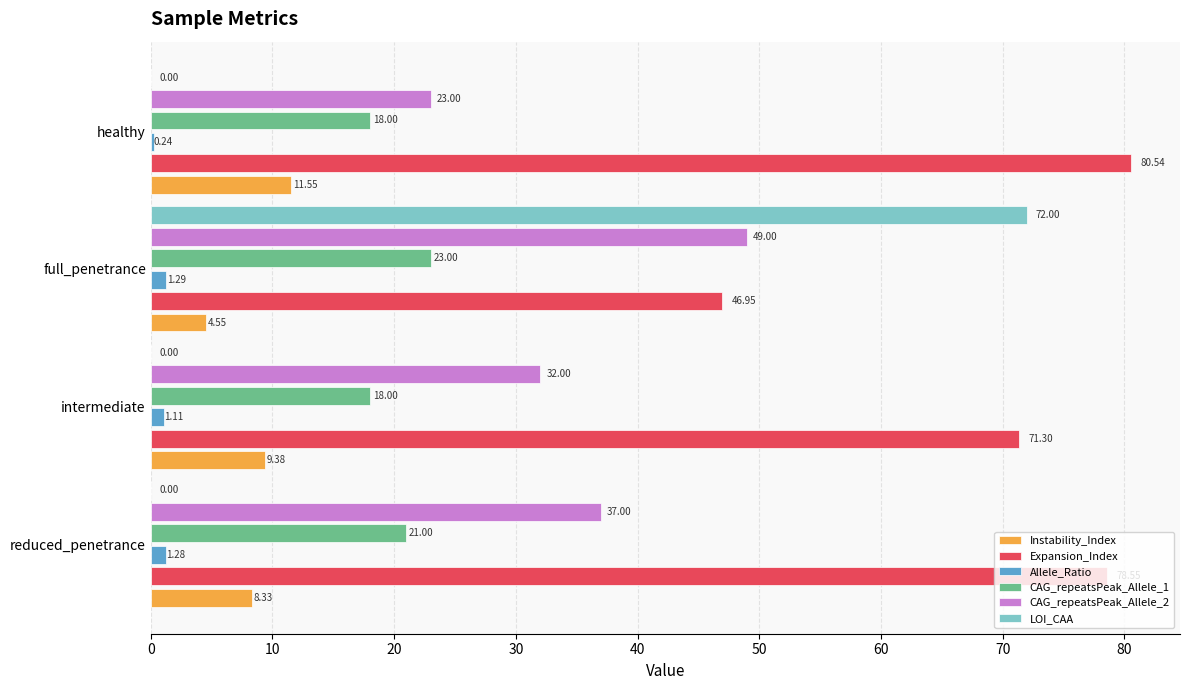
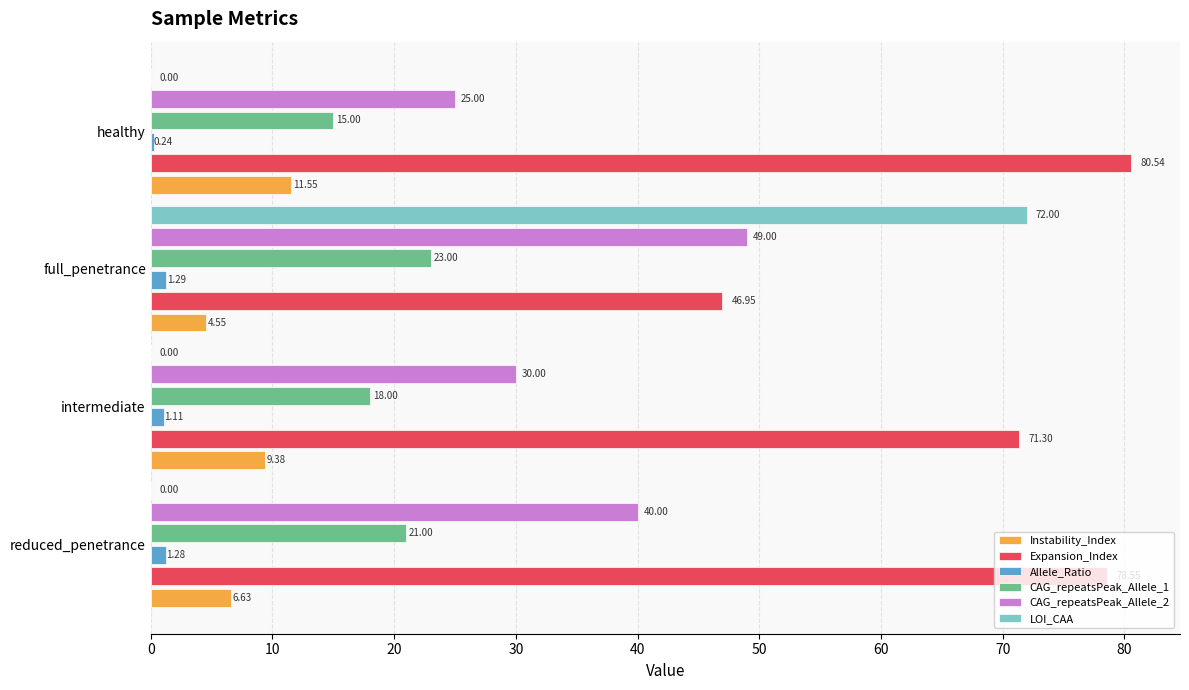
  {
    "Instability_Index": {
      "healthy": 11.55,
      "full_penetrance": 4.55,
      "intermediate": 9.38,
-     "reduced_penetrance": 8.33
+     "reduced_penetrance": 6.63
    },
    "Expansion_Index": {
      "healthy": 80.54,
      "full_penetrance": 46.95,
      "intermediate": 71.30
    },
    "CAG_repeatsPeak_Allele_1": {
-     "healthy": 18.00,
+     "healthy": 15.00,
      "full_penetrance": 23.00,
      "intermediate": 18.00,
      "reduced_penetrance": 21.00
    },
    "CAG_repeatsPeak_Allele_2": {
-     "healthy": 23.00,
+     "healthy": 25.00,
      "full_penetrance": 49.00,
-     "intermediate": 32.00,
-     "reduced_penetrance": 37.00
+     "intermediate": 30.00,
+     "reduced_penetrance": 40.00
    }
  }
